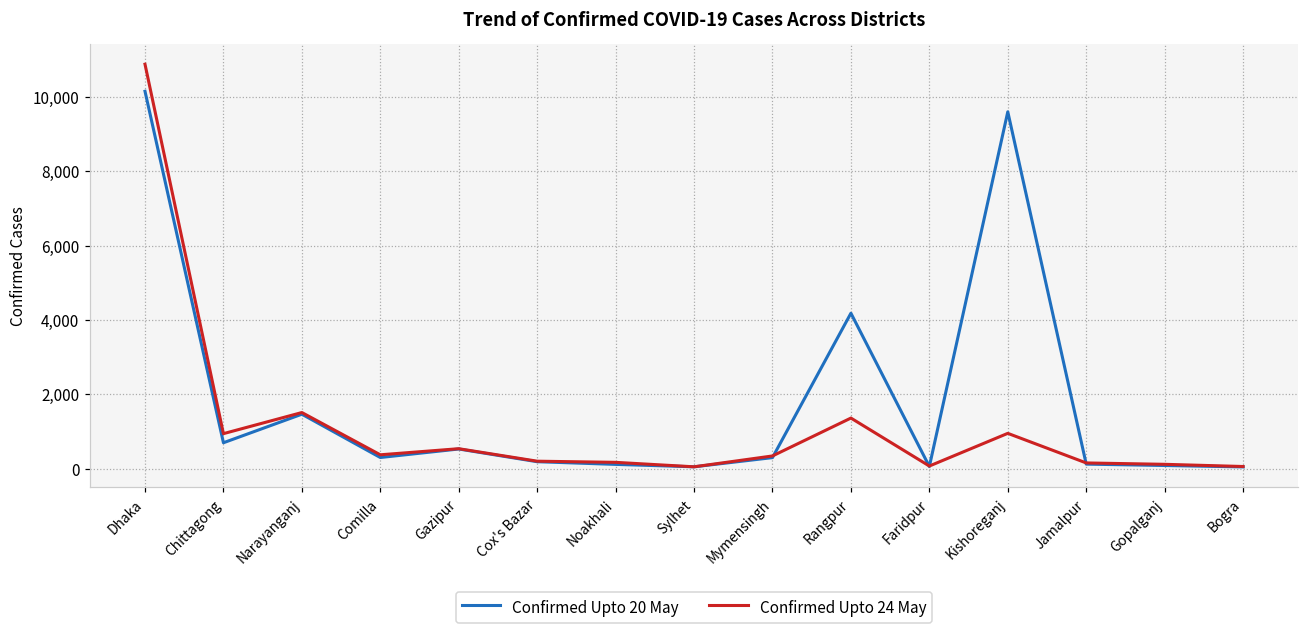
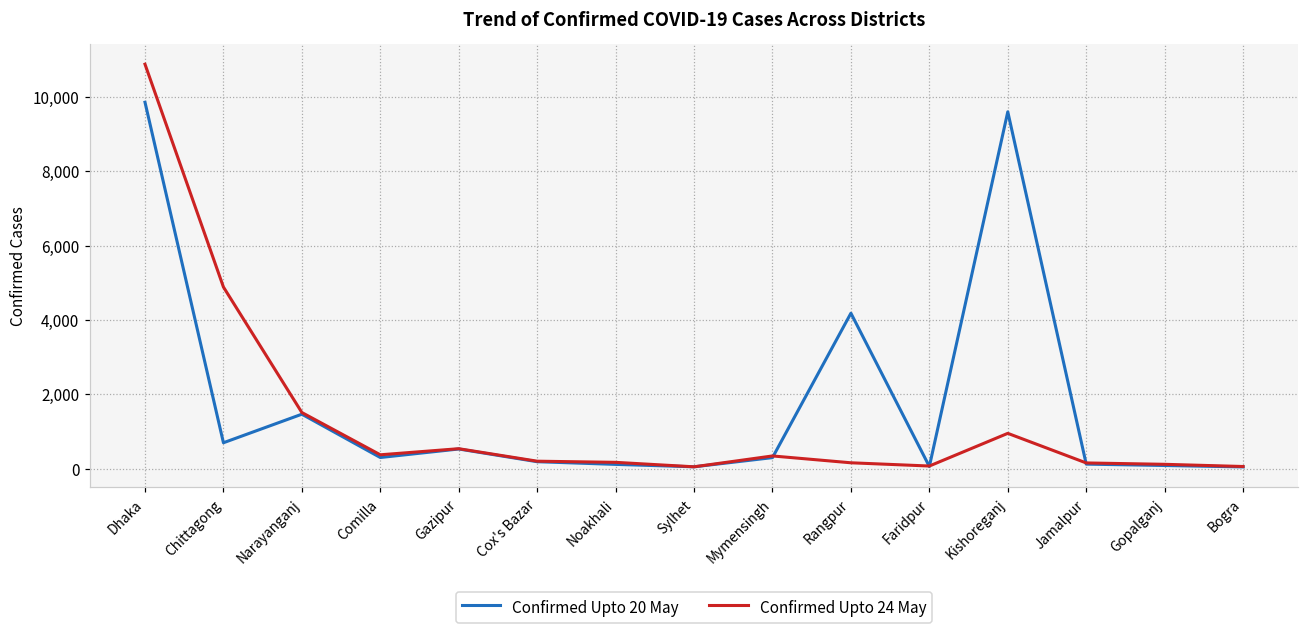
  {
    "Confirmed Upto 20 May": {
-     "Dhaka": "10,200",
+     "Dhaka": "9,900",
      "Chittagong": "700",
      "Rangpur": "4,200",
      "Kishoreganj": "9,600"
    },
    "Confirmed Upto 24 May": {
      "Dhaka": "10,900",
-     "Chittagong": "900",
-     "Rangpur": "1,400",
+     "Chittagong": "4,900",
+     "Rangpur": "200",
      "Kishoreganj": "900"
    }
  }
